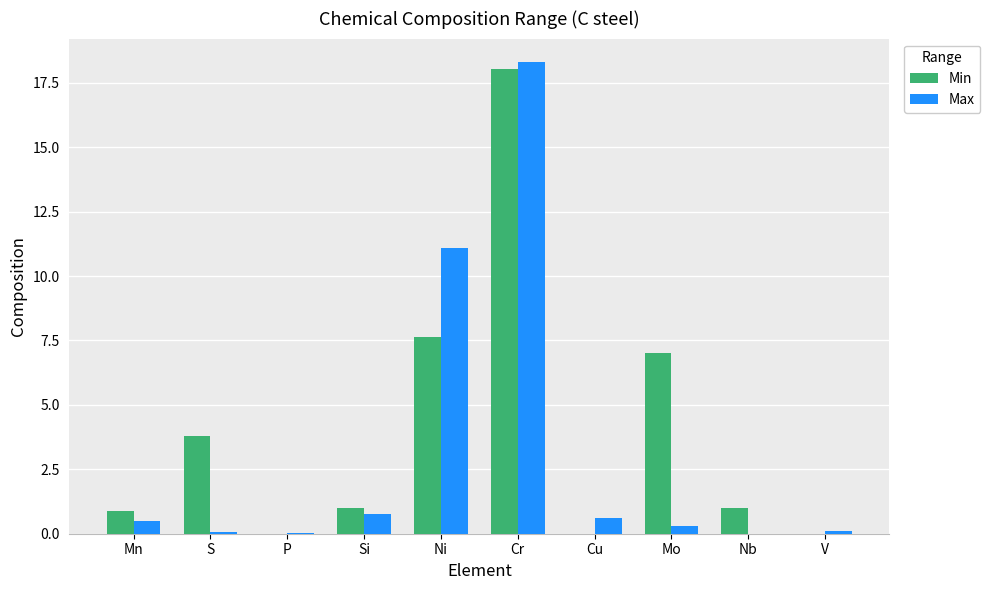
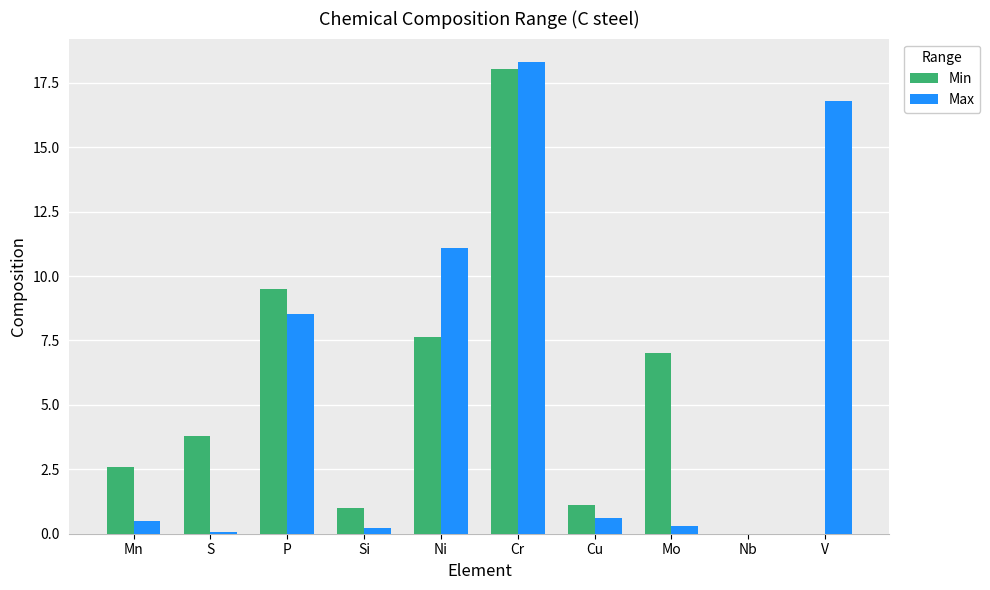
  {
    "Min": {
-     "Mn": 0.9,
+     "Mn": 2.6,
      "S": 3.8,
-     "P": 0.0,
+     "P": 9.5,
      "Si": 1.0,
      "Ni": 7.6,
      "Cr": 18.1,
-     "Cu": 0.0,
+     "Cu": 1.1,
      "Mo": 7.0,
-     "Nb": 1,
+     "Nb": 0,
      "V": 0.0
    },
    "Max": {
      "Mn": 0.5,
-     "P": 0.0,
-     "Si": 0.8,
+     "P": 8.5,
+     "Si": 0.2,
      "Ni": 11.1,
      "Cr": 18.3,
      "Cu": 0.6,
      "Mo": 0.3,
      "Nb": 0.0,
-     "V": 0.1
+     "V": 16.8
    }
  }
